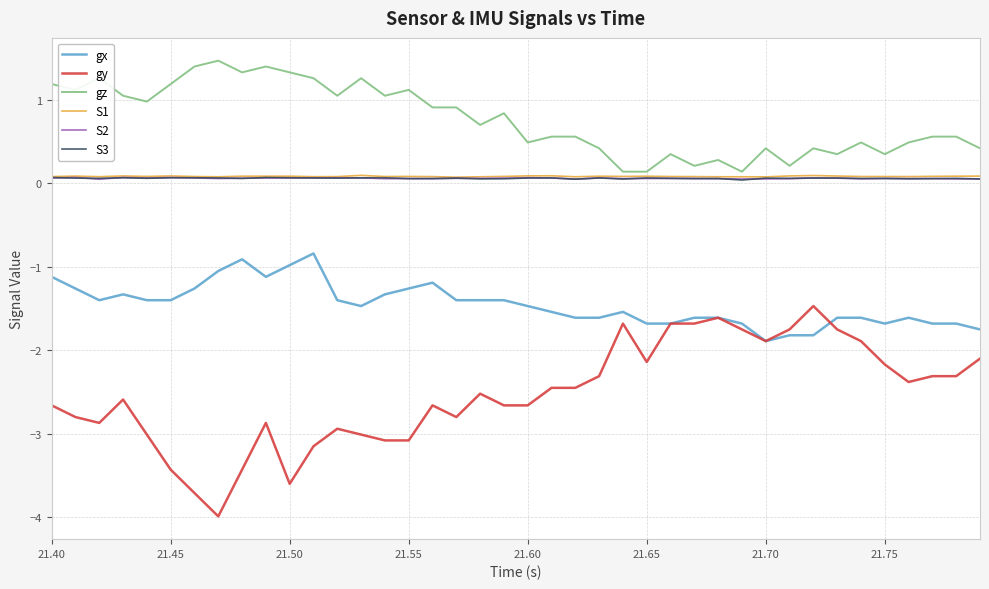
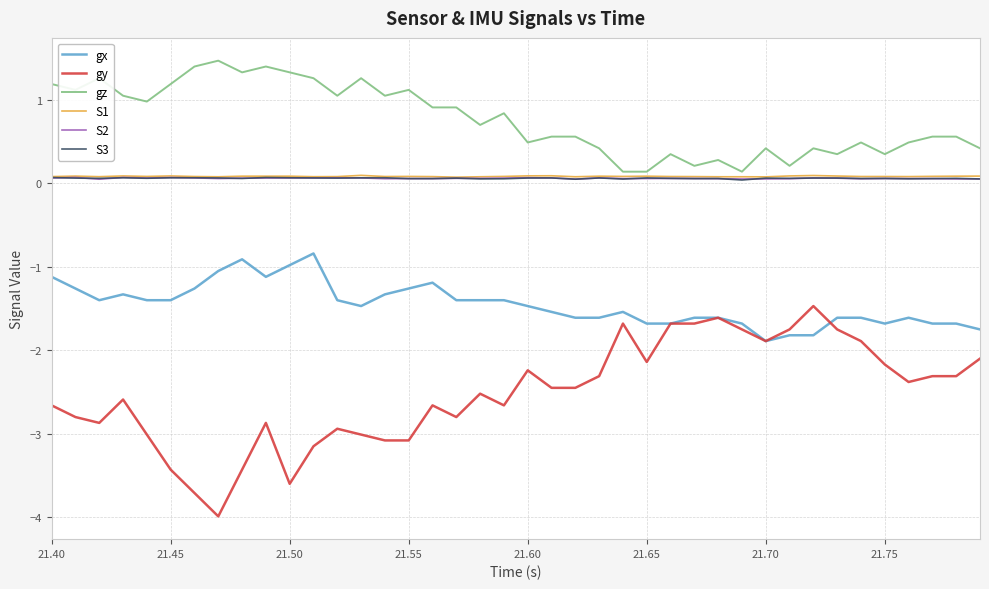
  {
    "gx": {
      "21.40": -1.1,
      "21.45": -1.4,
      "21.50": -1.0,
      "21.55": -1.3,
      "21.60": -1.5,
      "21.65": -1.7,
      "21.75": -1.7
    },
    "gy": {
      "21.40": -2.7,
      "21.45": -3.4,
      "21.50": -3.6,
      "21.55": -3.1,
-     "21.60": -2.7,
+     "21.60": -2.2,
      "21.65": -2.1,
      "21.75": -2.2
    },
    "gz": {
      "21.40": 1.2,
      "21.45": 1.2,
      "21.50": 1.3,
      "21.55": 1.1,
      "21.60": 0.5,
      "21.65": 0.1,
      "21.70": 0.4,
      "21.75": 0.4
    }
  }
